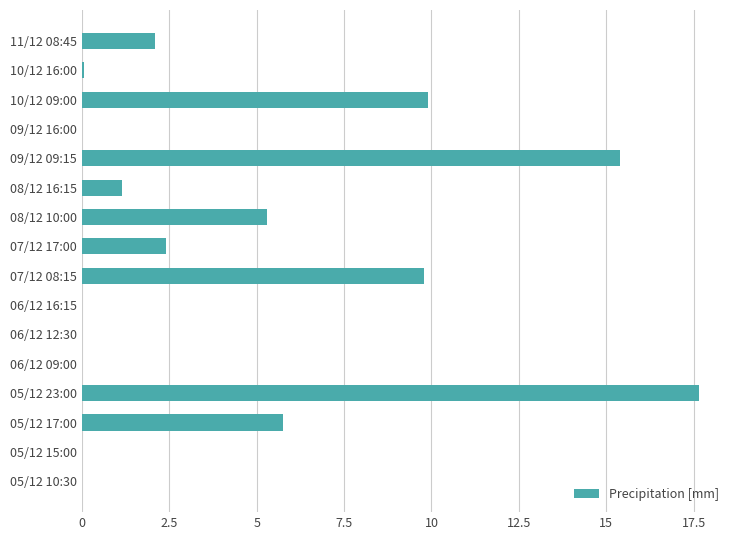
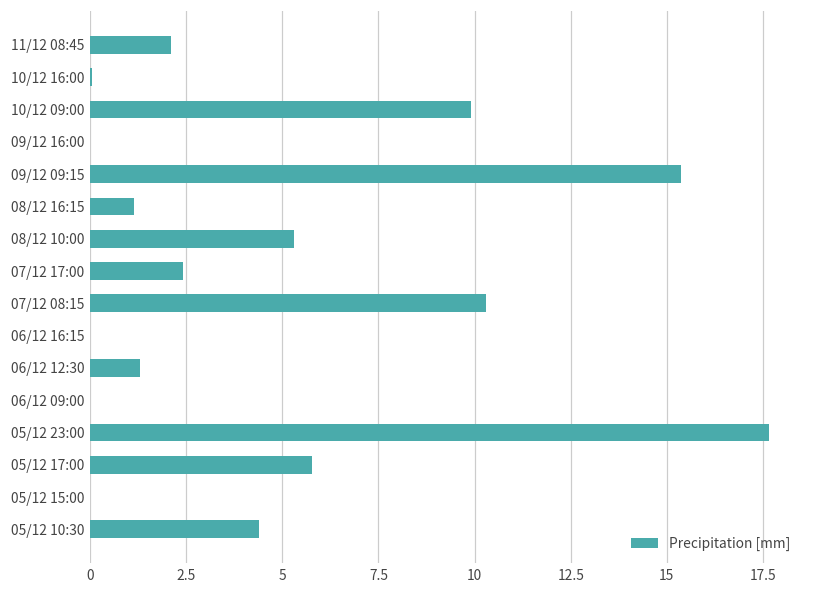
  {
    "11/12 08:45": 2.1,
    "10/12 09:00": 9.9,
    "09/12 16:00": 0.0,
    "09/12 09:15": 15.4,
    "08/12 16:15": 1.1,
    "08/12 10:00": 5.3,
    "07/12 17:00": 2.4,
-   "07/12 08:15": 9.8,
+   "07/12 08:15": 10.3,
    "06/12 16:15": 0.0,
-   "06/12 12:30": 0.0,
+   "06/12 12:30": 1.3,
    "06/12 09:00": 0.0,
    "05/12 23:00": 17.7,
    "05/12 17:00": 5.8,
    "05/12 15:00": 0.0,
-   "05/12 10:30": 0.0
+   "05/12 10:30": 4.4
  }
